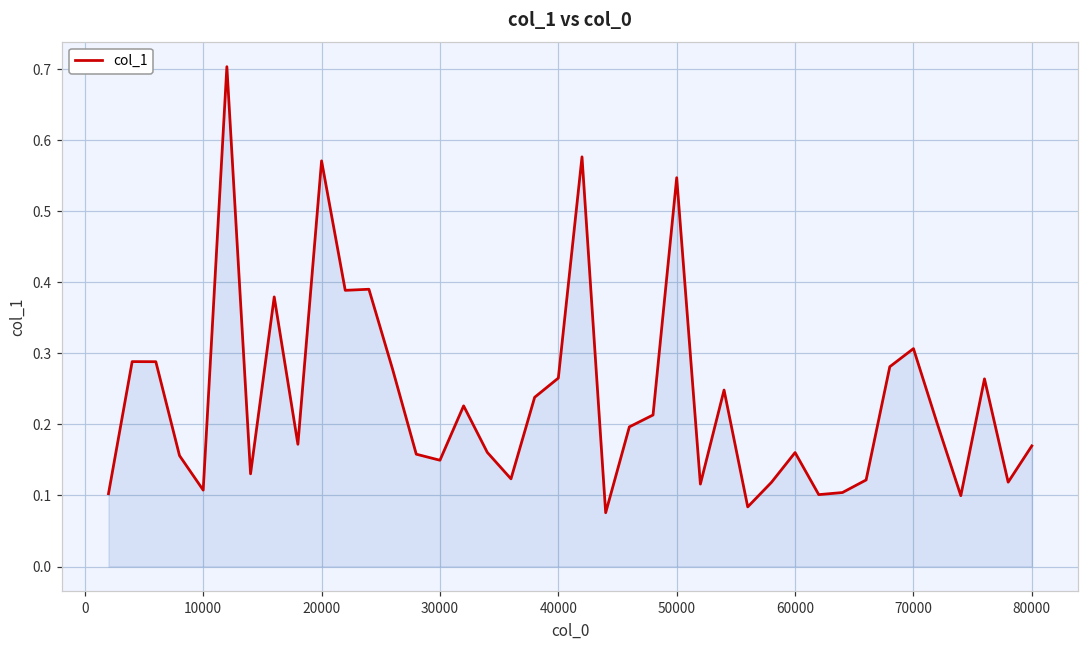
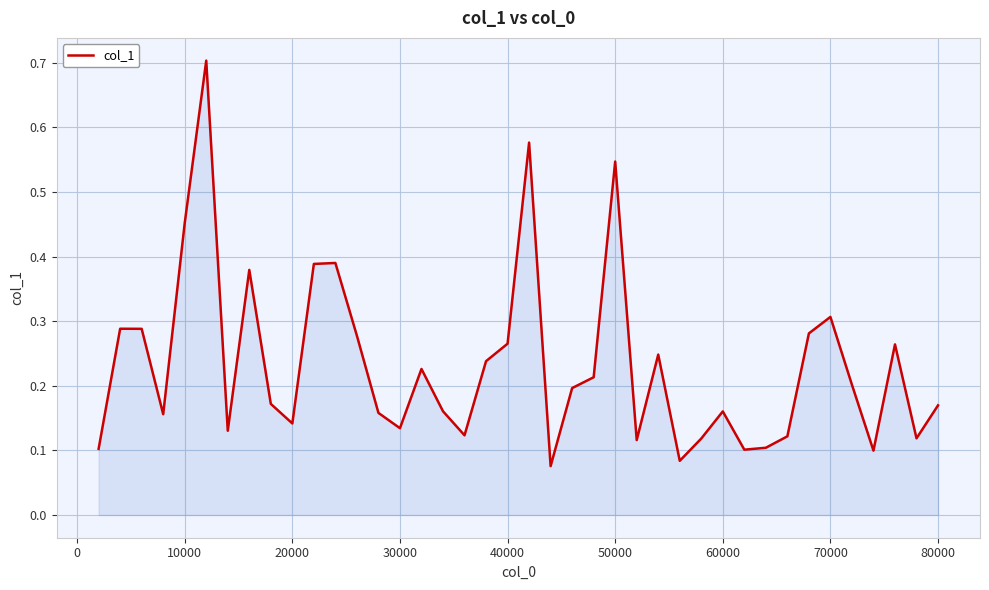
  {
-   "10000": 0.11,
-   "20000": 0.57,
-   "30000": 0.15,
+   "10000": 0.45,
+   "20000": 0.14,
+   "30000": 0.13,
    "40000": 0.27,
    "50000": 0.55,
    "60000": 0.16,
    "70000": 0.31,
    "80000": 0.17
  }
